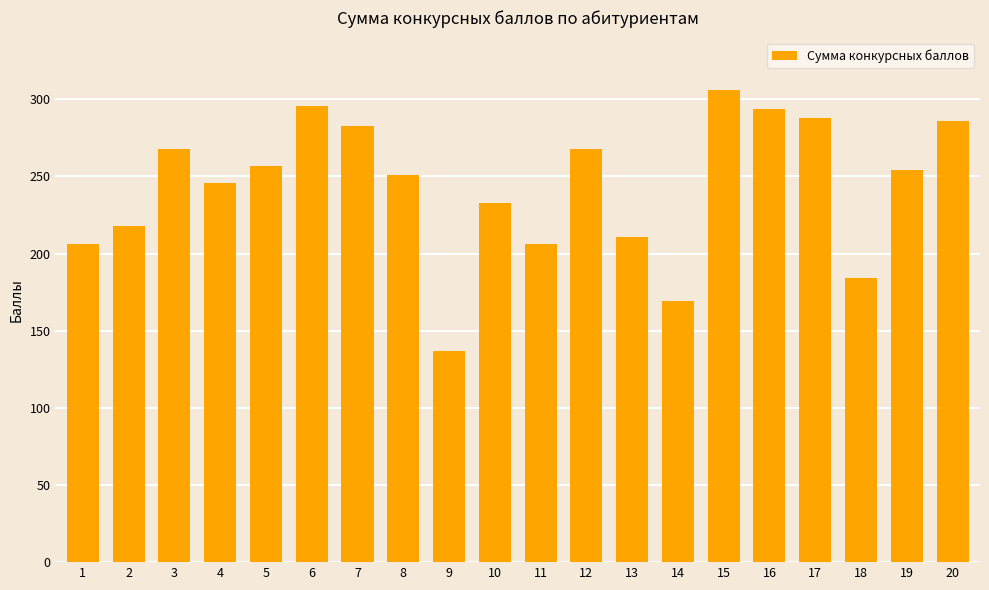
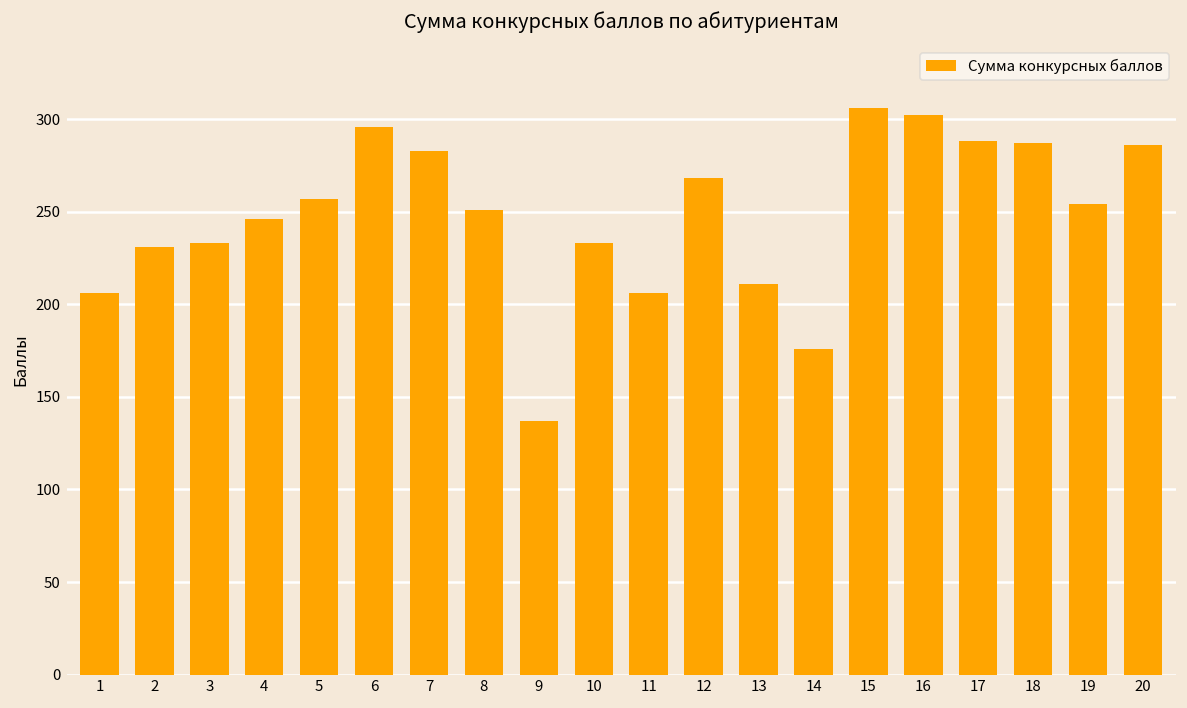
  {
    "1": 206,
-   "2": 218,
-   "3": 268,
+   "2": 231,
+   "3": 233,
    "4": 246,
    "5": 257,
    "6": 296,
    "7": 283,
    "8": 251,
    "9": 137,
    "10": 233,
    "11": 206,
    "12": 268,
    "13": 211,
-   "14": 169,
+   "14": 176,
    "15": 306,
-   "16": 294,
+   "16": 302,
    "17": 288,
-   "18": 184,
+   "18": 287,
    "19": 254,
    "20": 286
  }
